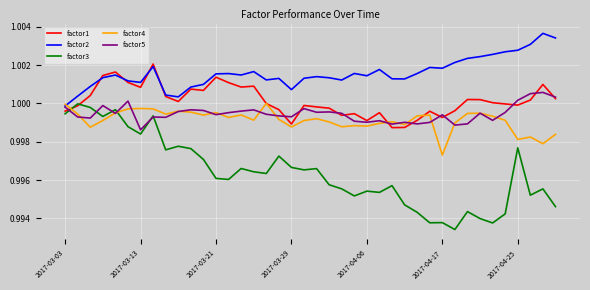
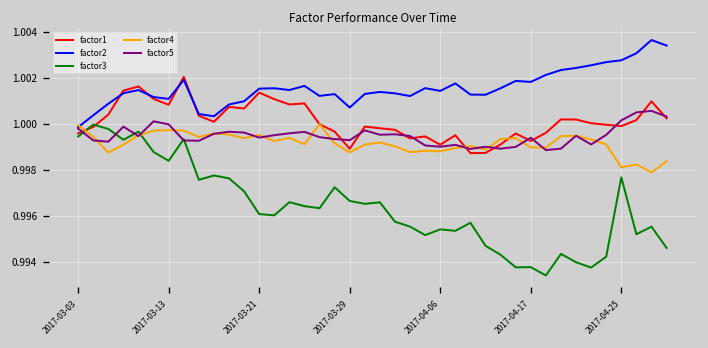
  {
    "factor1": {
      "2017-03-03": 0.9996,
      "2017-03-13": 1.0008,
      "2017-03-21": 1.0014,
      "2017-03-29": 0.9989,
      "2017-04-17": 0.9993,
      "2017-04-25": 0.9999
    },
    "factor2": {
      "2017-03-13": 1.0011,
      "2017-03-21": 1.0015,
      "2017-03-29": 1.0007,
      "2017-04-06": 1.0014,
      "2017-04-17": 1.0018,
      "2017-04-25": 1.0028
    },
    "factor3": {
      "2017-03-03": 0.9995,
      "2017-03-13": 0.9984,
      "2017-03-21": 0.9961,
      "2017-03-29": 0.9967,
      "2017-04-06": 0.9954,
      "2017-04-17": 0.9938,
      "2017-04-25": 0.9977
    },
    "factor4": {
      "2017-03-13": 0.9997,
      "2017-03-29": 0.9988,
      "2017-04-06": 0.9988,
-     "2017-04-17": 0.9973,
+     "2017-04-17": 0.9990,
      "2017-04-25": 0.9981
    },
    "factor5": {
-     "2017-03-13": 0.9986,
+     "2017-03-13": 1.0000,
      "2017-03-29": 0.9993,
      "2017-04-17": 0.9994,
      "2017-04-25": 1.0002
    }
  }
